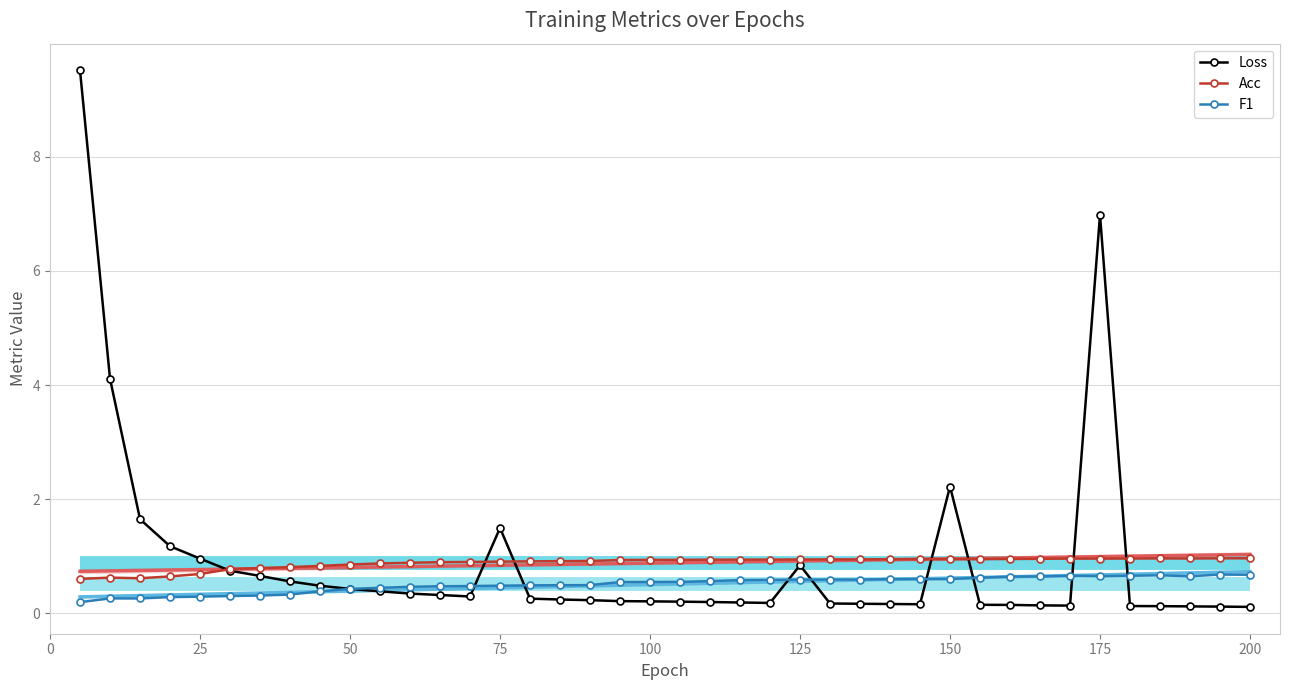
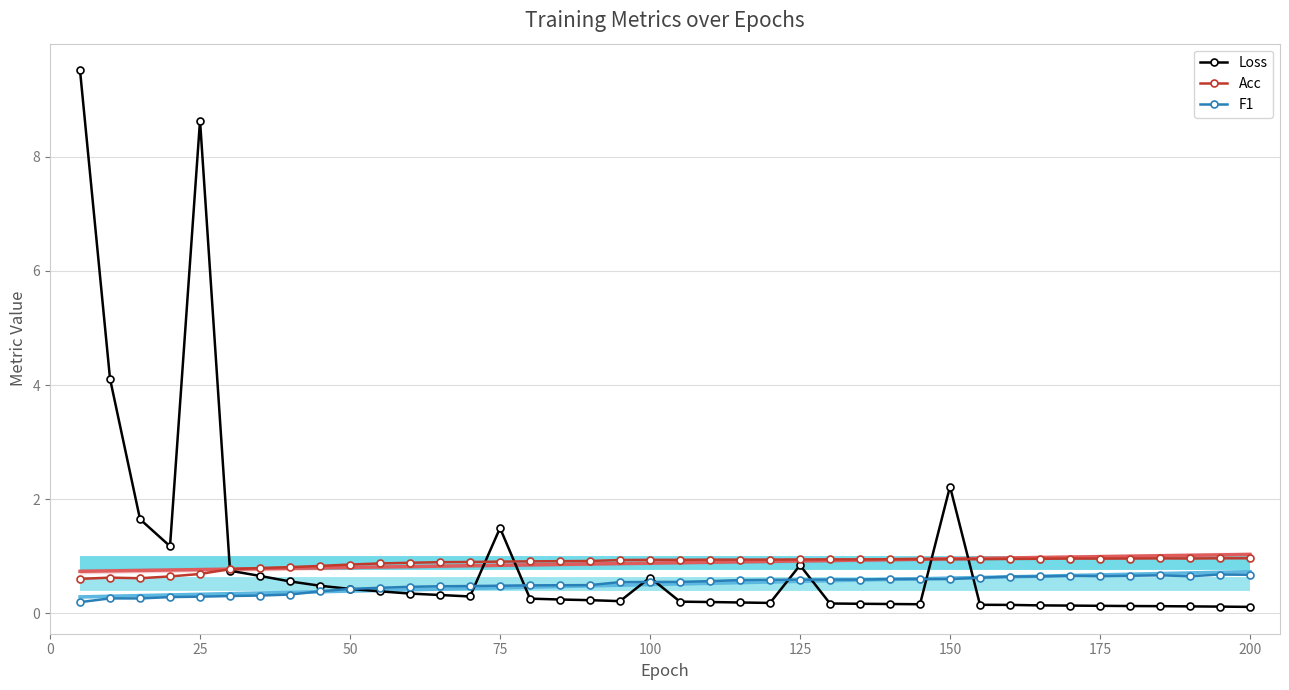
  {
    "Loss": {
-     "25": 1.0,
+     "25": 8.6,
      "75": 1.5,
-     "100": 0.2,
+     "100": 0.6,
      "125": 0.8,
      "150": 2.2,
-     "175": 7.0,
+     "175": 0.1,
      "200": 0.1
    },
    "Acc": {
      "25": 0.7,
      "75": 0.9,
      "100": 0.9,
      "200": 1.0
    },
    "F1": {
      "25": 0.3,
      "200": 0.7
    }
  }
